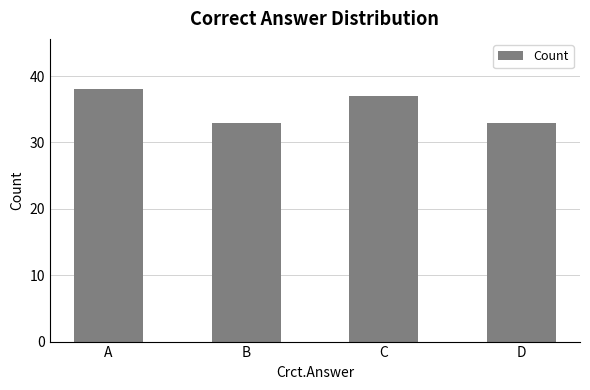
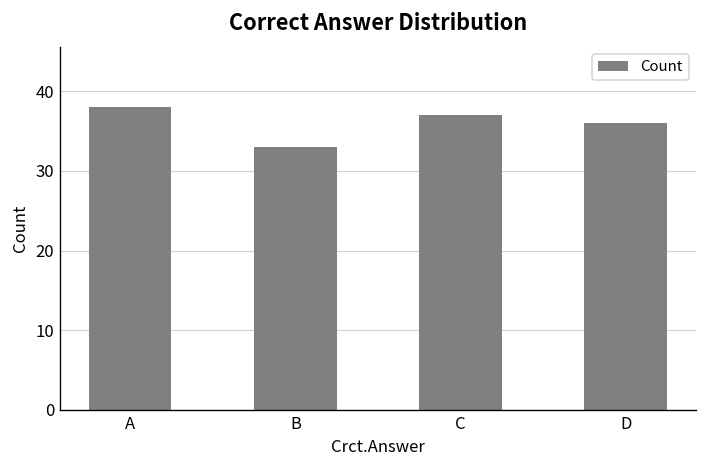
  {
    "A": 38,
    "B": 33,
    "C": 37,
-   "D": 33
+   "D": 36
  }
